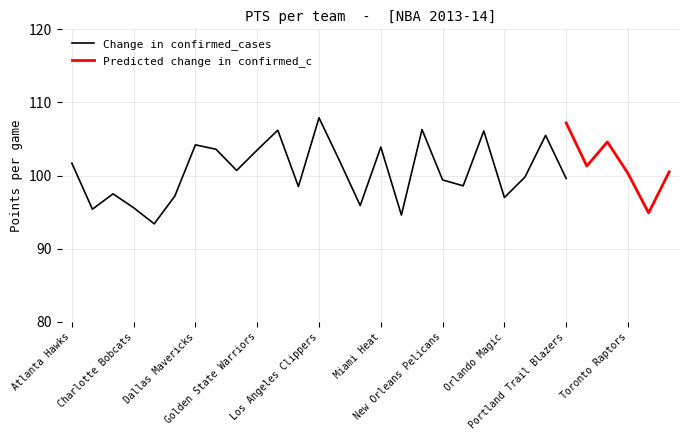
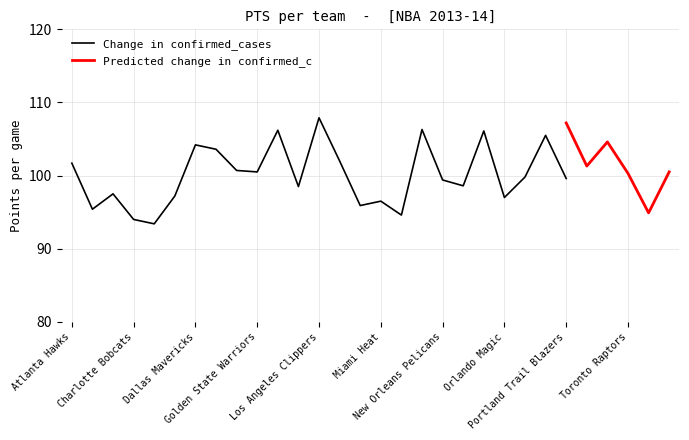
  {
    "Change in confirmed_cases": {
      "Atlanta Hawks": 102,
-     "Charlotte Bobcats": 96,
+     "Charlotte Bobcats": 94,
      "Dallas Mavericks": 104,
-     "Golden State Warriors": 104,
+     "Golden State Warriors": 101,
      "Los Angeles Clippers": 108,
-     "Miami Heat": 104,
+     "Miami Heat": 97,
      "New Orleans Pelicans": 99,
      "Orlando Magic": 97,
      "Portland Trail Blazers": 100
    },
    "Predicted change in confirmed_c": {
      "Portland Trail Blazers": 107,
      "Toronto Raptors": 100
    }
  }
